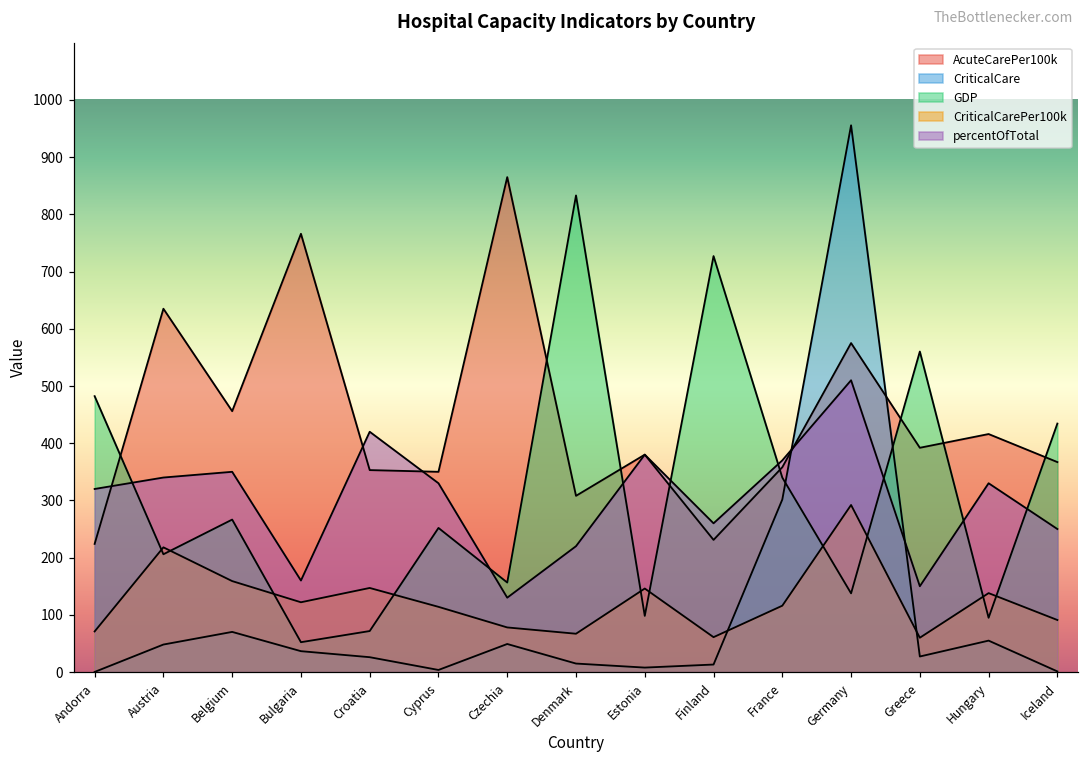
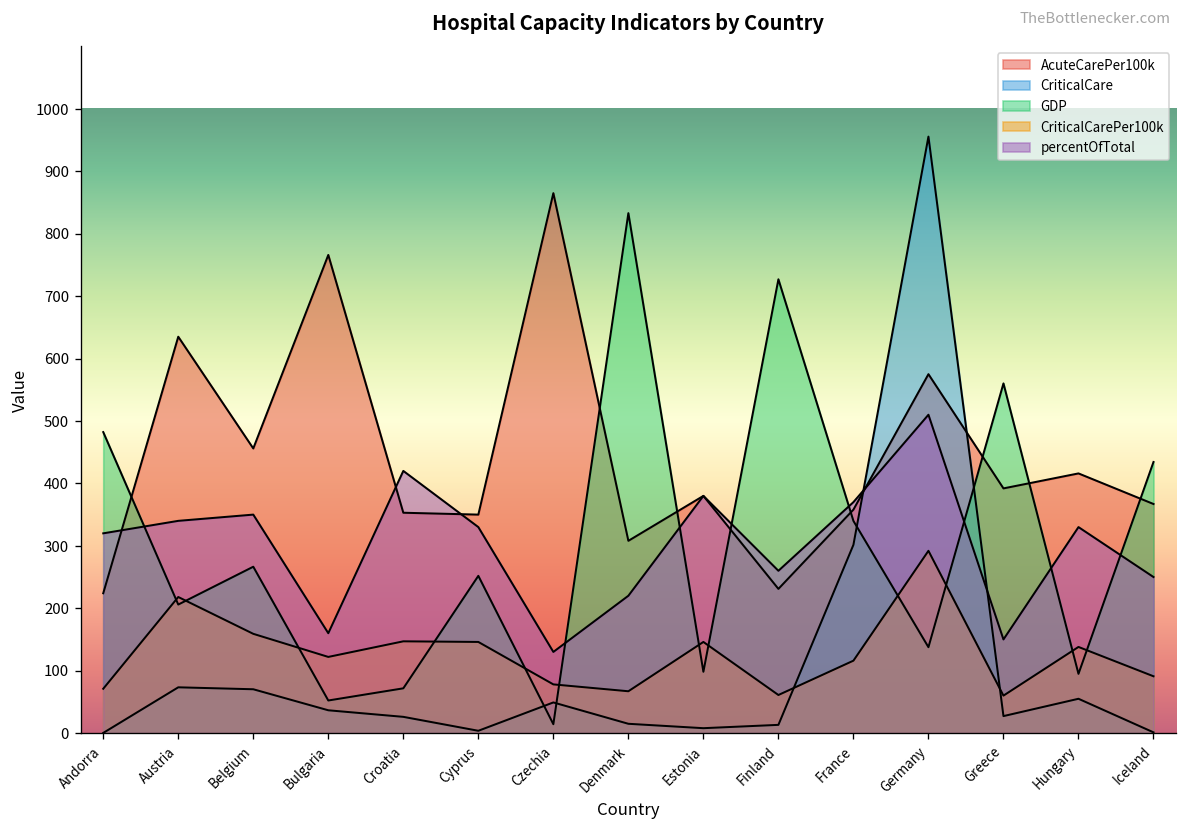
  {
    "AcuteCarePer100k": {
      "Andorra": 220,
      "Austria": 640,
      "Belgium": 460,
      "Bulgaria": 770,
      "Croatia": 350,
      "Cyprus": 350,
      "Czechia": 870,
      "Denmark": 310,
      "Finland": 230,
      "France": 360,
      "Germany": 580,
      "Greece": 390,
      "Hungary": 420,
      "Iceland": 370
    },
    "CriticalCare": {
      "Andorra": 0,
-     "Austria": 50,
+     "Austria": 70,
      "Belgium": 70,
      "Bulgaria": 40,
      "Croatia": 30,
      "Cyprus": 0,
      "Czechia": 50,
      "Denmark": 10,
      "Estonia": 10,
      "Finland": 10,
      "France": 300,
      "Germany": 960,
      "Greece": 30,
      "Hungary": 50,
      "Iceland": 0
    },
    "GDP": {
      "Andorra": 480,
      "Austria": 210,
      "Belgium": 270,
      "Bulgaria": 50,
      "Croatia": 70,
      "Cyprus": 250,
-     "Czechia": 160,
+     "Czechia": 10,
      "Denmark": 830,
      "Estonia": 100,
      "Finland": 730,
      "France": 340,
      "Germany": 140,
      "Greece": 560,
      "Hungary": 90,
      "Iceland": 430
    },
    "CriticalCarePer100k": {
      "Andorra": 70,
      "Austria": 220,
      "Belgium": 160,
      "Bulgaria": 120,
      "Croatia": 150,
-     "Cyprus": 110,
+     "Cyprus": 150,
      "Czechia": 80,
      "Denmark": 70,
      "Estonia": 150,
      "Finland": 60,
      "France": 120,
      "Germany": 290,
      "Greece": 60,
      "Hungary": 140,
      "Iceland": 90
    },
    "percentOfTotal": {
      "Andorra": 320,
      "Austria": 340,
      "Belgium": 350,
      "Bulgaria": 160,
      "Croatia": 420,
      "Cyprus": 330,
      "Czechia": 130,
      "Denmark": 220,
      "Finland": 260,
      "France": 370,
      "Germany": 510,
      "Greece": 150,
      "Hungary": 330,
      "Iceland": 250
    }
  }
